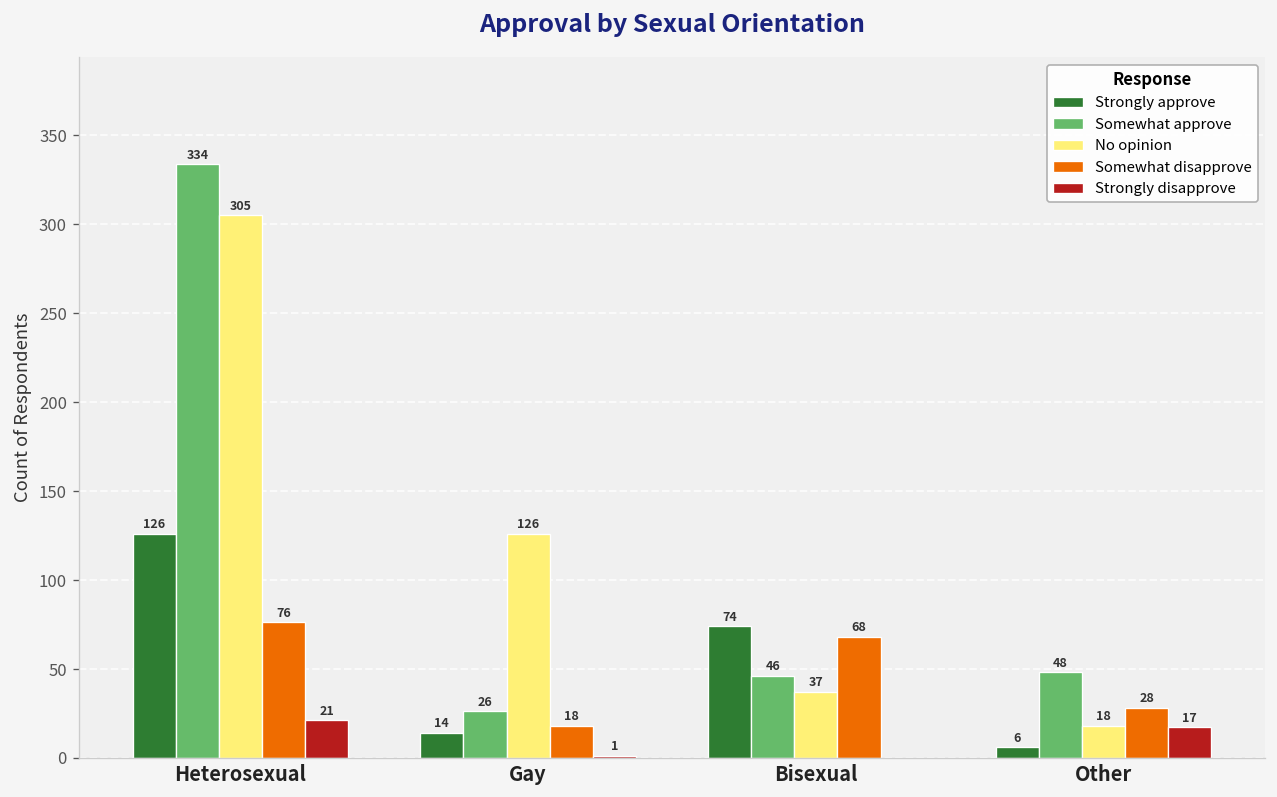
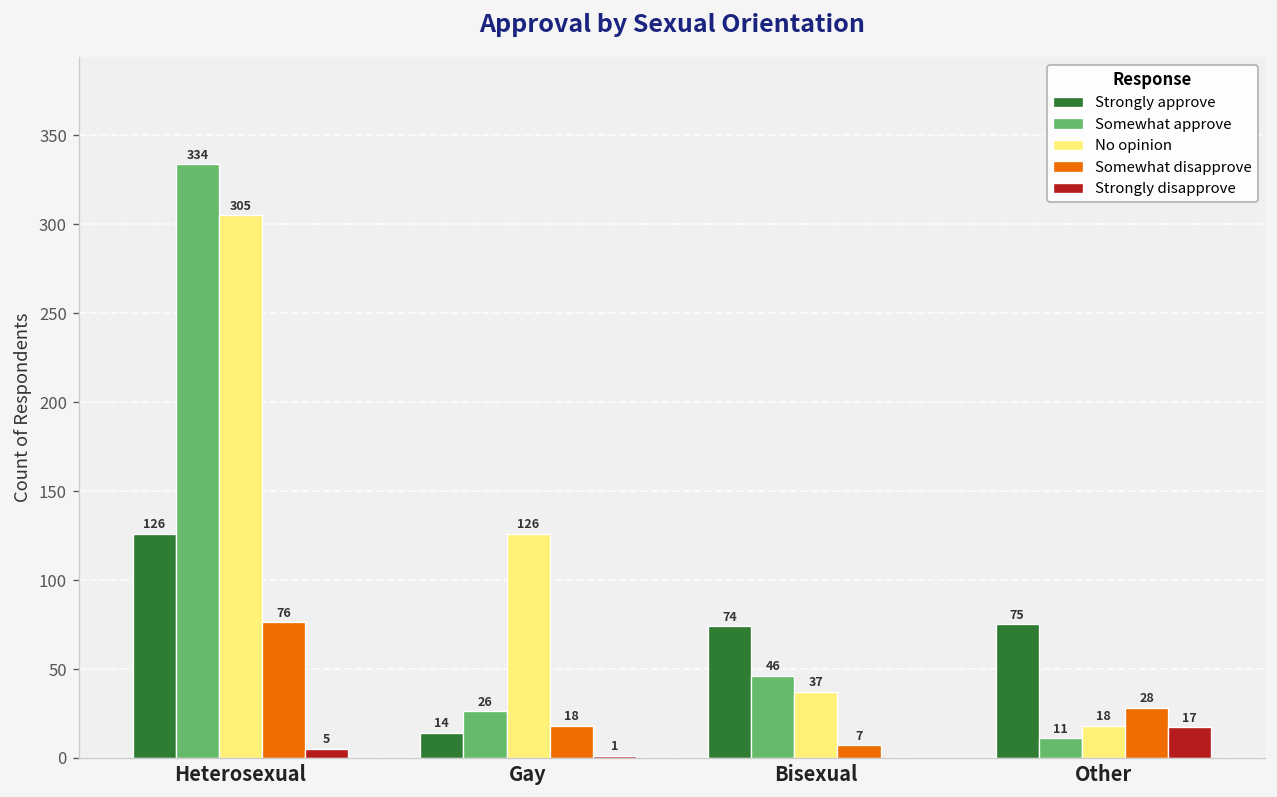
  {
    "Strongly approve": {
      "Heterosexual": 126,
      "Gay": 14,
      "Bisexual": 74,
-     "Other": 6
+     "Other": 75
    },
    "Somewhat approve": {
      "Heterosexual": 334,
      "Gay": 26,
      "Bisexual": 46,
-     "Other": 48
+     "Other": 11
    },
    "No opinion": {
      "Heterosexual": 305,
      "Gay": 126,
      "Bisexual": 37,
      "Other": 18
    },
    "Somewhat disapprove": {
      "Heterosexual": 76,
      "Gay": 18,
-     "Bisexual": 68,
+     "Bisexual": 7,
      "Other": 28
    },
    "Strongly disapprove": {
-     "Heterosexual": 21,
+     "Heterosexual": 5,
      "Gay": 1,
      "Other": 17
    }
  }
